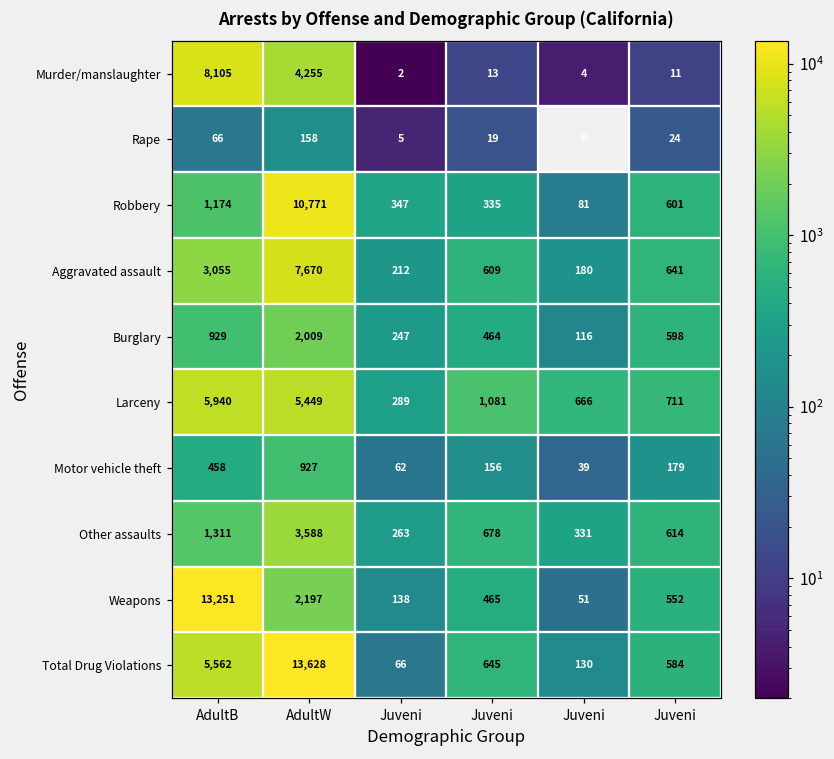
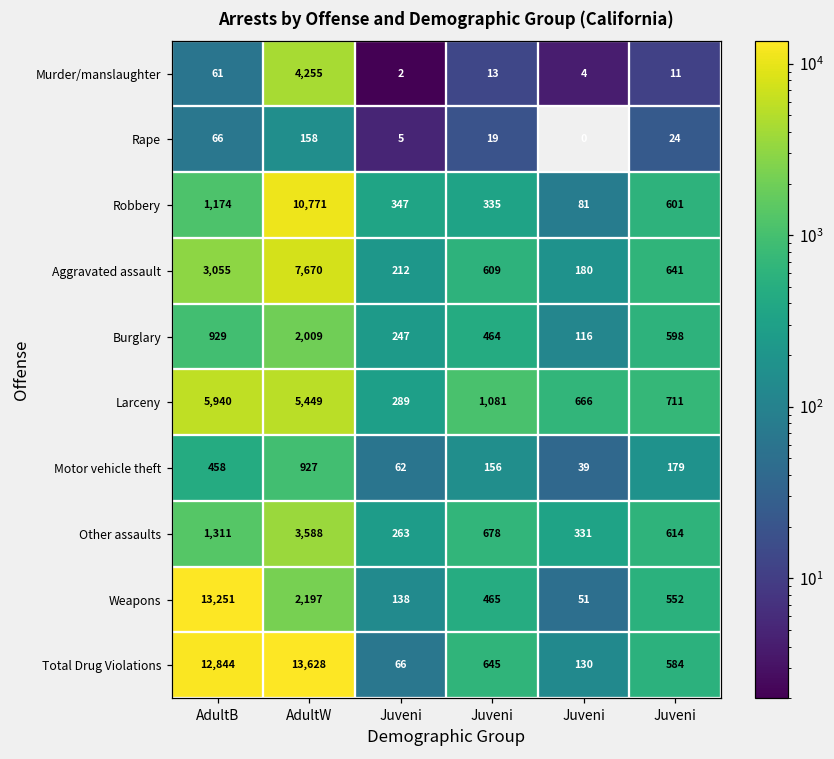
  {
    "Murder/manslaughter": {
-     "AdultB": "8,105",
+     "AdultB": "61",
      "AdultW": "4,255"
    },
    "Rape": {
      "AdultB": "66",
      "AdultW": "158"
    },
    "Robbery": {
      "AdultB": "1,174",
      "AdultW": "10,771"
    },
    "Aggravated assault": {
      "AdultB": "3,055",
      "AdultW": "7,670"
    },
    "Burglary": {
      "AdultB": "929",
      "AdultW": "2,009"
    },
    "Larceny": {
      "AdultB": "5,940",
      "AdultW": "5,449"
    },
    "Motor vehicle theft": {
      "AdultB": "458",
      "AdultW": "927"
    },
    "Other assaults": {
      "AdultB": "1,311",
      "AdultW": "3,588"
    },
    "Weapons": {
      "AdultB": "13,251",
      "AdultW": "2,197"
    },
    "Total Drug Violations": {
-     "AdultB": "5,562",
+     "AdultB": "12,844",
      "AdultW": "13,628"
    }
  }
